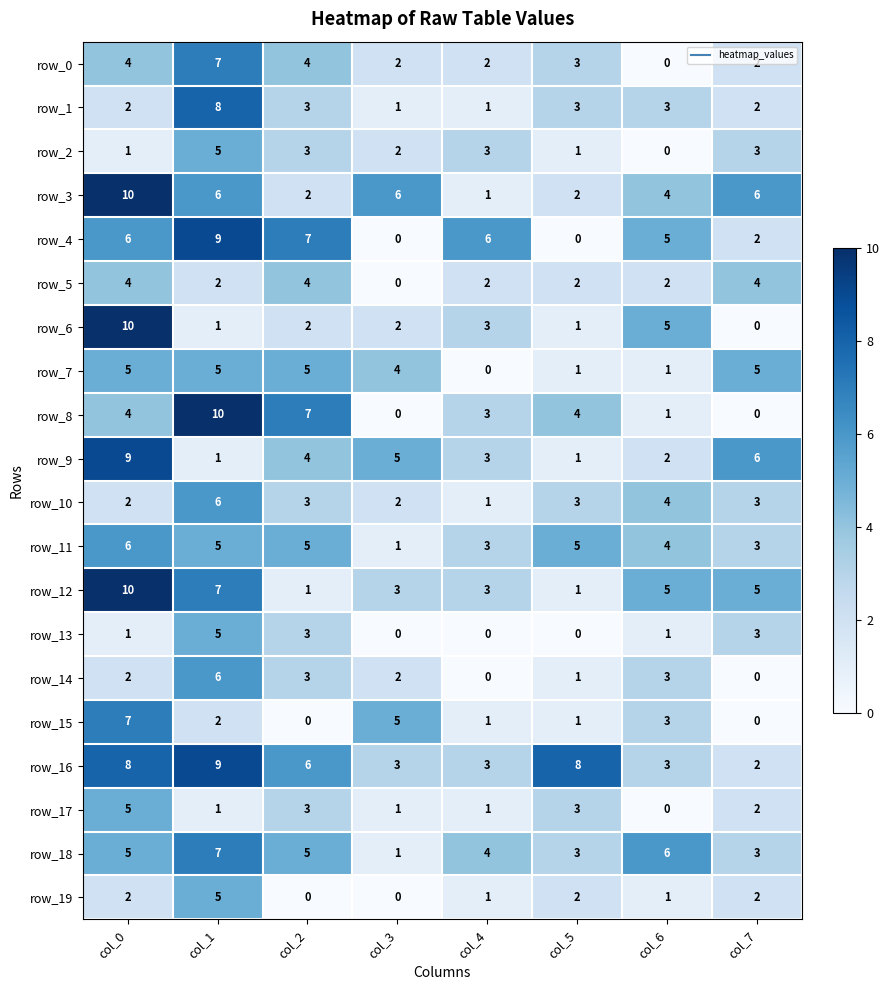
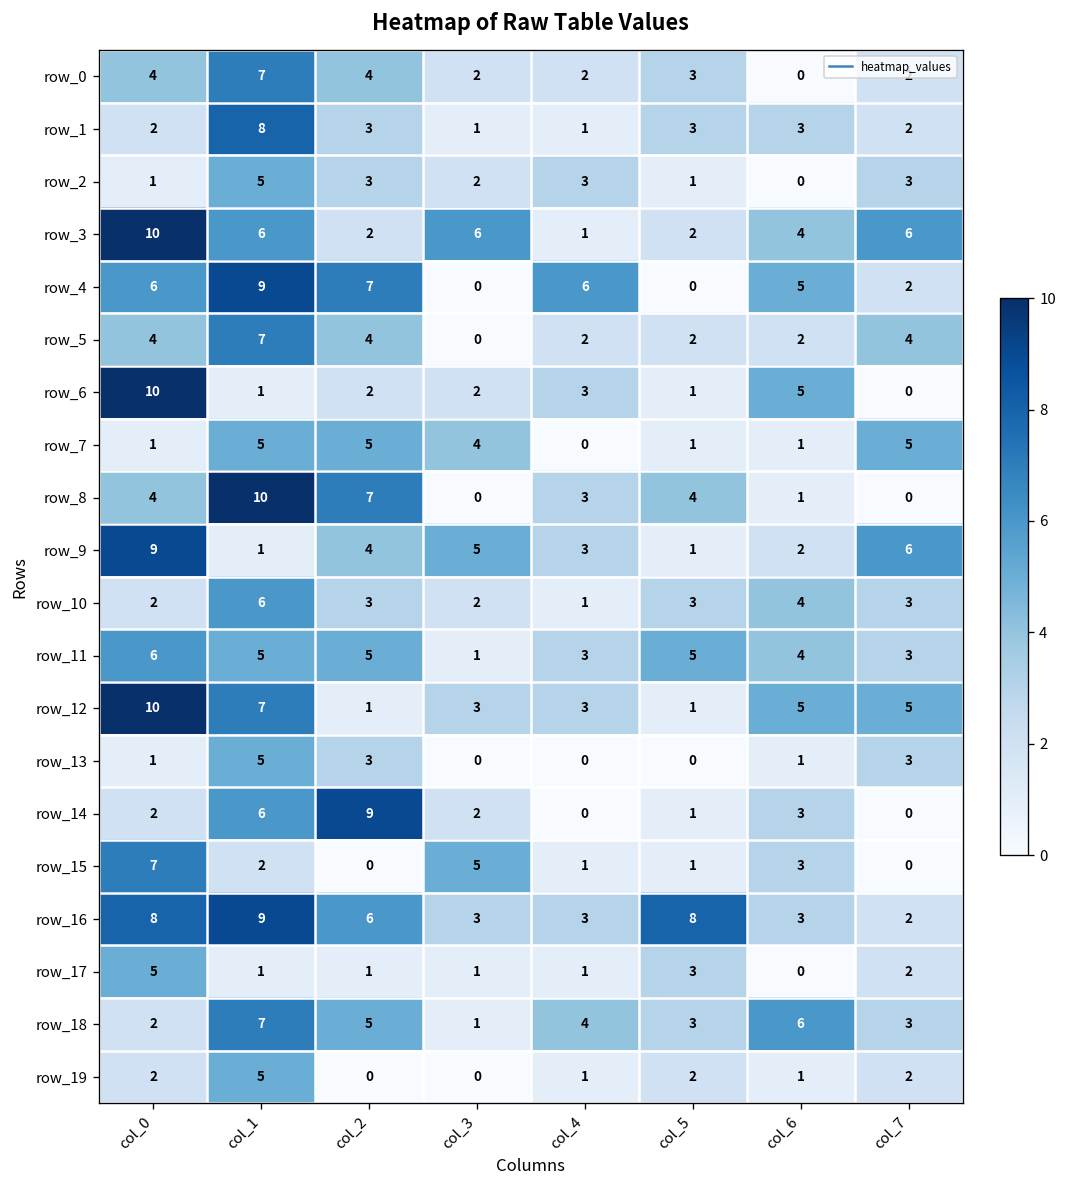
  {
    "row_0": {
      "col_0": 4,
      "col_1": 7,
      "col_2": 4,
      "col_3": 2,
      "col_4": 2,
      "col_5": 3,
      "col_6": 0
    },
    "row_1": {
      "col_0": 2,
      "col_1": 8,
      "col_2": 3,
      "col_3": 1,
      "col_4": 1,
      "col_5": 3,
      "col_6": 3,
      "col_7": 2
    },
    "row_2": {
      "col_0": 1,
      "col_1": 5,
      "col_2": 3,
      "col_3": 2,
      "col_4": 3,
      "col_5": 1,
      "col_6": 0,
      "col_7": 3
    },
    "row_3": {
      "col_0": 10,
      "col_1": 6,
      "col_2": 2,
      "col_3": 6,
      "col_4": 1,
      "col_5": 2,
      "col_6": 4,
      "col_7": 6
    },
    "row_4": {
      "col_0": 6,
      "col_1": 9,
      "col_2": 7,
      "col_3": 0,
      "col_4": 6,
      "col_5": 0,
      "col_6": 5,
      "col_7": 2
    },
    "row_5": {
      "col_0": 4,
-     "col_1": 2,
+     "col_1": 7,
      "col_2": 4,
      "col_3": 0,
      "col_4": 2,
      "col_5": 2,
      "col_6": 2,
      "col_7": 4
    },
    "row_6": {
      "col_0": 10,
      "col_1": 1,
      "col_2": 2,
      "col_3": 2,
      "col_4": 3,
      "col_5": 1,
      "col_6": 5,
      "col_7": 0
    },
    "row_7": {
-     "col_0": 5,
+     "col_0": 1,
      "col_1": 5,
      "col_2": 5,
      "col_3": 4,
      "col_4": 0,
      "col_5": 1,
      "col_6": 1,
      "col_7": 5
    },
    "row_8": {
      "col_0": 4,
      "col_1": 10,
      "col_2": 7,
      "col_3": 0,
      "col_4": 3,
      "col_5": 4,
      "col_6": 1,
      "col_7": 0
    },
    "row_9": {
      "col_0": 9,
      "col_1": 1,
      "col_2": 4,
      "col_3": 5,
      "col_4": 3,
      "col_5": 1,
      "col_6": 2,
      "col_7": 6
    },
    "row_10": {
      "col_0": 2,
      "col_1": 6,
      "col_2": 3,
      "col_3": 2,
      "col_4": 1,
      "col_5": 3,
      "col_6": 4,
      "col_7": 3
    },
    "row_11": {
      "col_0": 6,
      "col_1": 5,
      "col_2": 5,
      "col_3": 1,
      "col_4": 3,
      "col_5": 5,
      "col_6": 4,
      "col_7": 3
    },
    "row_12": {
      "col_0": 10,
      "col_1": 7,
      "col_2": 1,
      "col_3": 3,
      "col_4": 3,
      "col_5": 1,
      "col_6": 5,
      "col_7": 5
    },
    "row_13": {
      "col_0": 1,
      "col_1": 5,
      "col_2": 3,
      "col_3": 0,
      "col_4": 0,
      "col_5": 0,
      "col_6": 1,
      "col_7": 3
    },
    "row_14": {
      "col_0": 2,
      "col_1": 6,
-     "col_2": 3,
+     "col_2": 9,
      "col_3": 2,
      "col_4": 0,
      "col_5": 1,
      "col_6": 3,
      "col_7": 0
    },
    "row_15": {
      "col_0": 7,
      "col_1": 2,
      "col_2": 0,
      "col_3": 5,
      "col_4": 1,
      "col_5": 1,
      "col_6": 3,
      "col_7": 0
    },
    "row_16": {
      "col_0": 8,
      "col_1": 9,
      "col_2": 6,
      "col_3": 3,
      "col_4": 3,
      "col_5": 8,
      "col_6": 3,
      "col_7": 2
    },
    "row_17": {
      "col_0": 5,
      "col_1": 1,
-     "col_2": 3,
+     "col_2": 1,
      "col_3": 1,
      "col_4": 1,
      "col_5": 3,
      "col_6": 0,
      "col_7": 2
    },
    "row_18": {
-     "col_0": 5,
+     "col_0": 2,
      "col_1": 7,
      "col_2": 5,
      "col_3": 1,
      "col_4": 4,
      "col_5": 3,
      "col_6": 6,
      "col_7": 3
    },
    "row_19": {
      "col_0": 2,
      "col_1": 5,
      "col_2": 0,
      "col_3": 0,
      "col_4": 1,
      "col_5": 2,
      "col_6": 1,
      "col_7": 2
    }
  }
